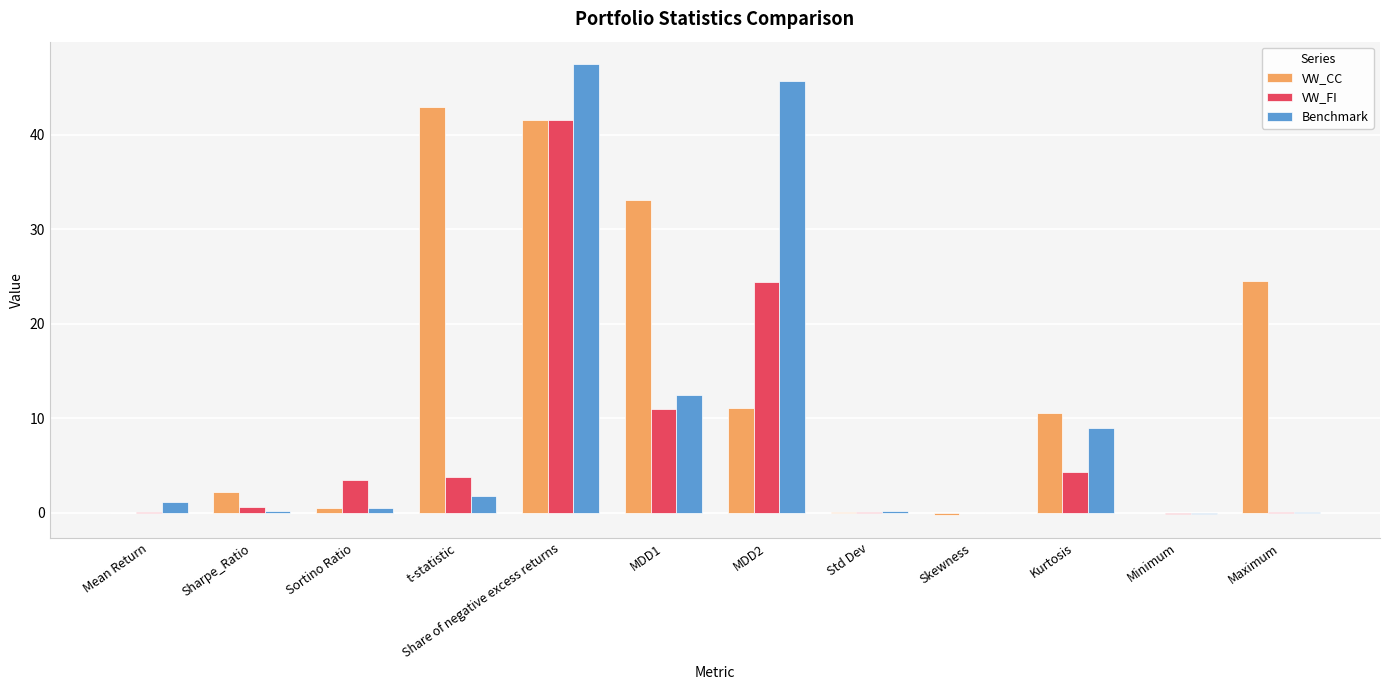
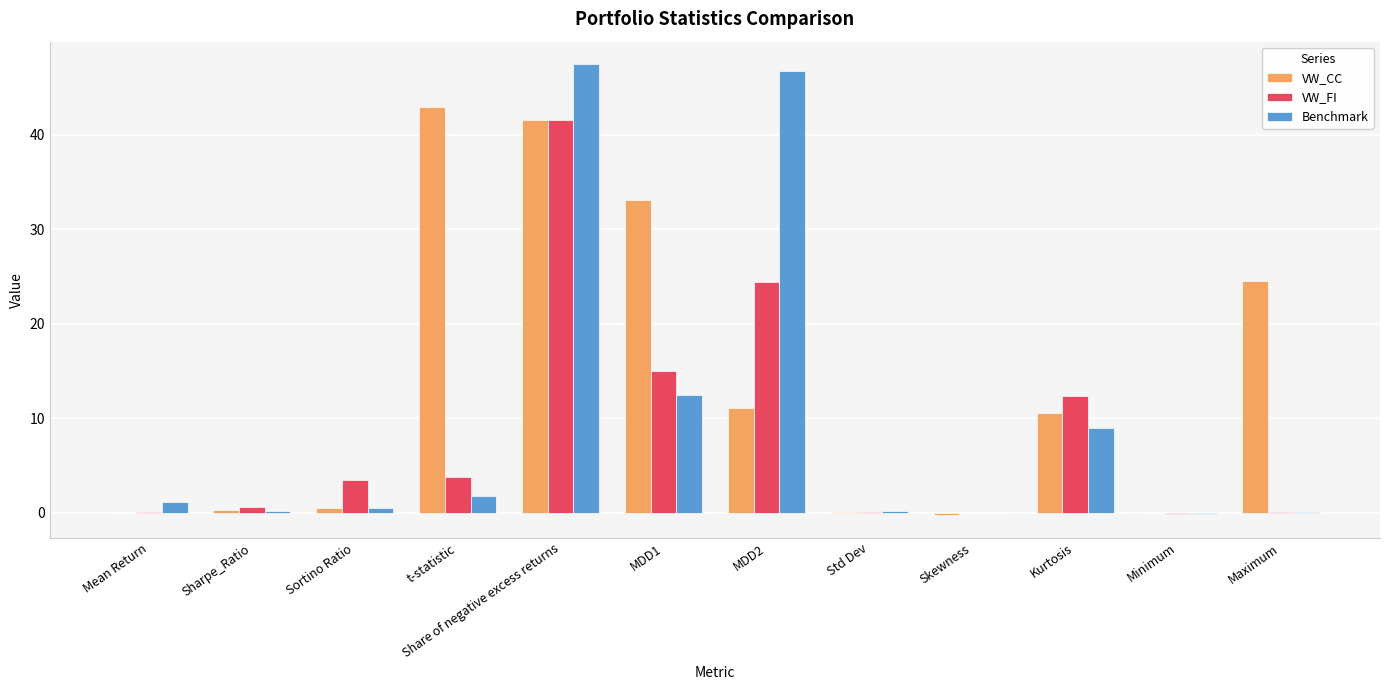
  {
    "VW_CC": {
-     "Sharpe_Ratio": 2,
+     "Sharpe_Ratio": 0,
      "Sortino Ratio": 1,
      "t-statistic": 43,
      "Share of negative excess returns": 42,
      "MDD1": 33,
      "MDD2": 11,
      "Kurtosis": 11,
      "Maximum": 24
    },
    "VW_FI": {
      "Sharpe_Ratio": 1,
      "Sortino Ratio": 3,
      "t-statistic": 4,
      "Share of negative excess returns": 42,
-     "MDD1": 11,
+     "MDD1": 15,
      "MDD2": 24,
-     "Kurtosis": 4
+     "Kurtosis": 12
    },
    "Benchmark": {
      "Mean Return": 1,
      "Sortino Ratio": 1,
      "t-statistic": 2,
      "Share of negative excess returns": 47,
      "MDD1": 12,
-     "MDD2": 46,
+     "MDD2": 47,
      "Kurtosis": 9
    }
  }
